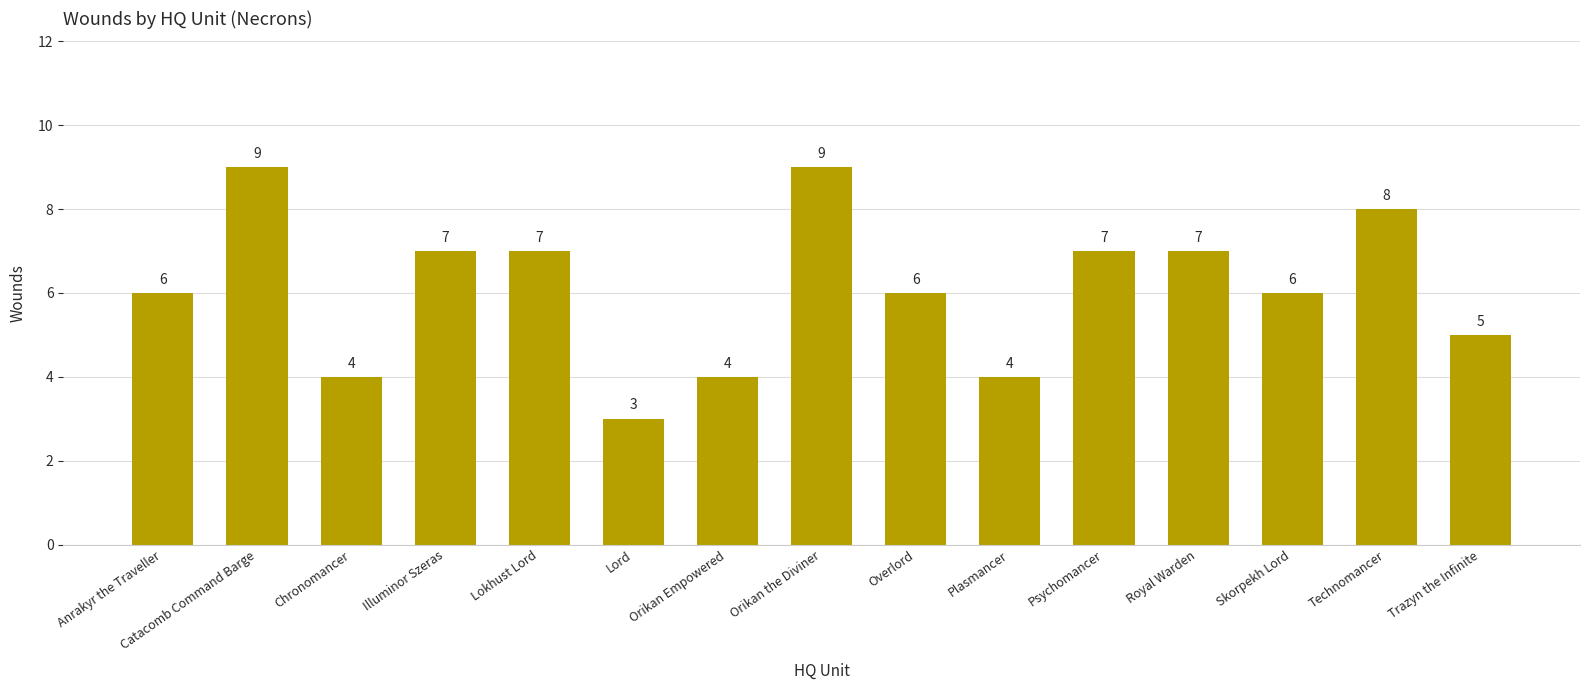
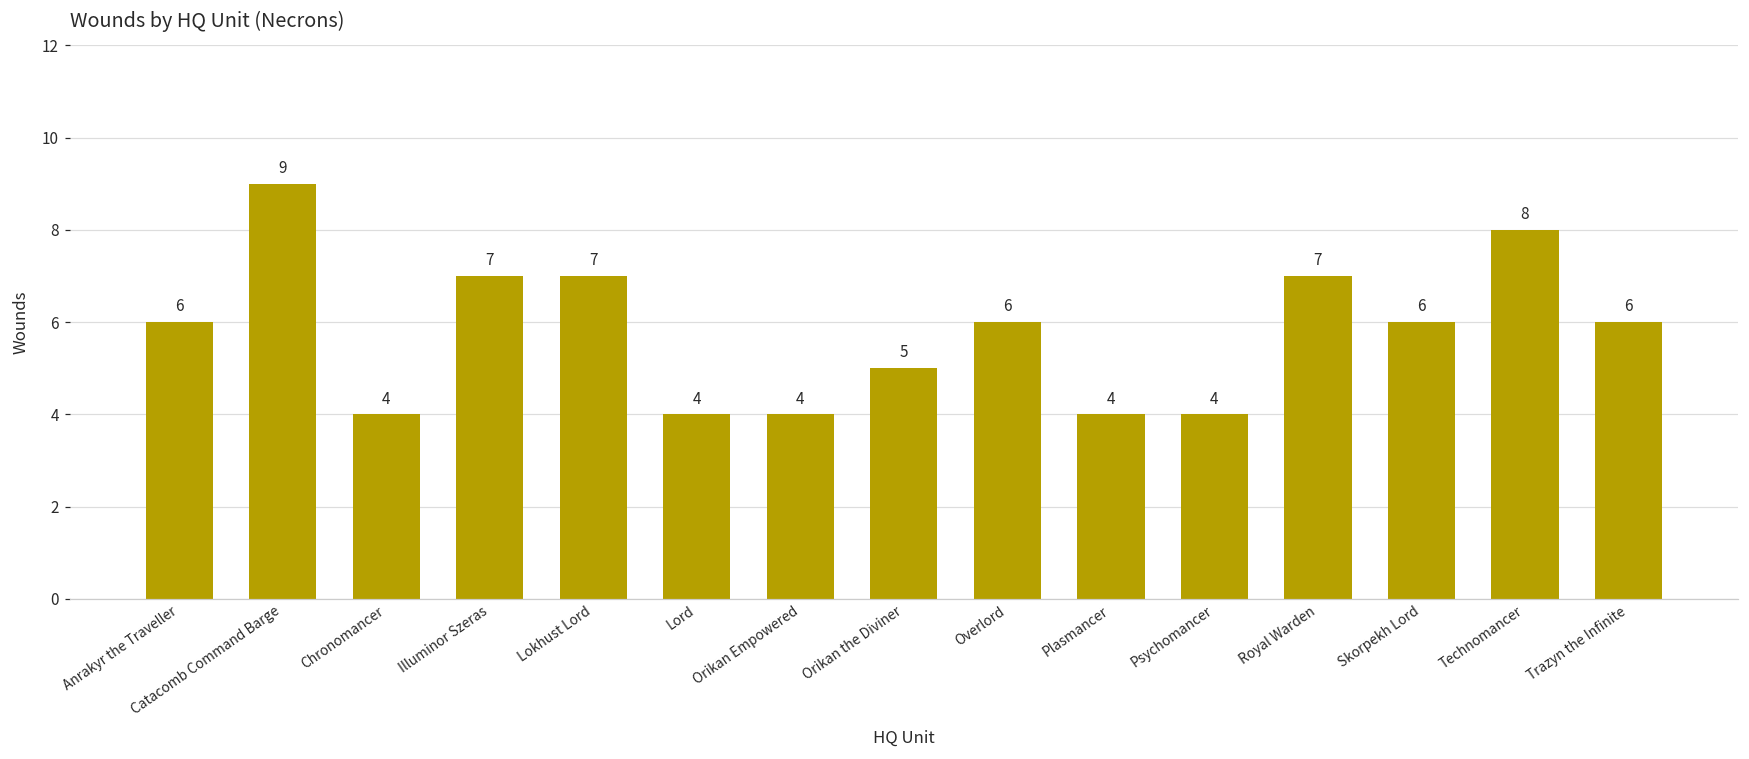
  {
    "Anrakyr the Traveller": 6,
    "Catacomb Command Barge": 9,
    "Chronomancer": 4,
    "Illuminor Szeras": 7,
    "Lokhust Lord": 7,
-   "Lord": 3,
+   "Lord": 4,
    "Orikan Empowered": 4,
-   "Orikan the Diviner": 9,
+   "Orikan the Diviner": 5,
    "Overlord": 6,
    "Plasmancer": 4,
-   "Psychomancer": 7,
+   "Psychomancer": 4,
    "Royal Warden": 7,
    "Skorpekh Lord": 6,
    "Technomancer": 8,
-   "Trazyn the Infinite": 5
+   "Trazyn the Infinite": 6
  }
